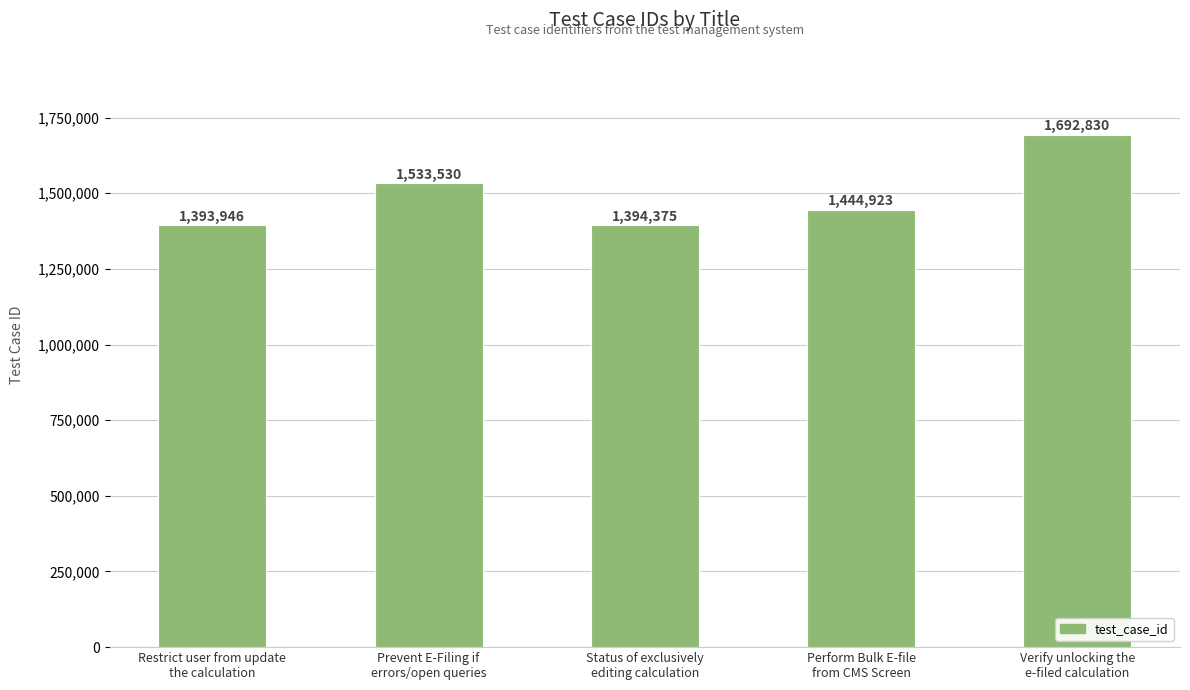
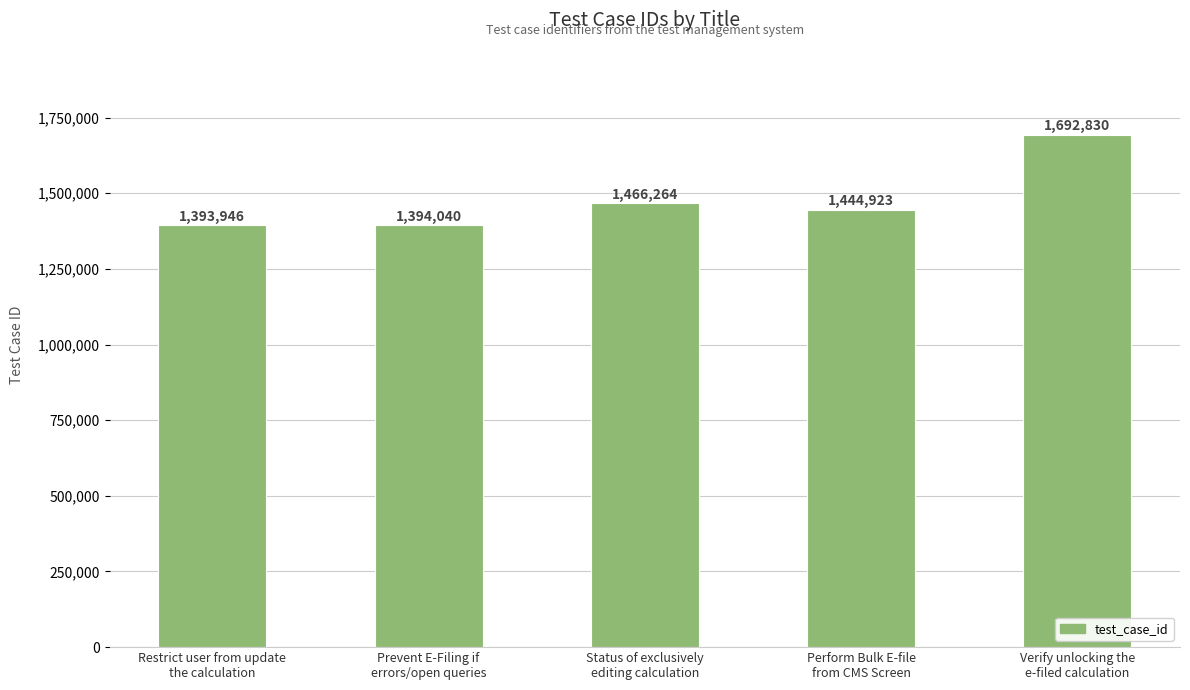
  {
    "Restrict user from update the calculation": "1,393,946",
-   "Prevent E-Filing if errors/open queries": "1,533,530",
-   "Status of exclusively editing calculation": "1,394,375",
+   "Prevent E-Filing if errors/open queries": "1,394,040",
+   "Status of exclusively editing calculation": "1,466,264",
    "Perform Bulk E-file from CMS Screen": "1,444,923",
    "Verify unlocking the e-filed calculation": "1,692,830"
  }
